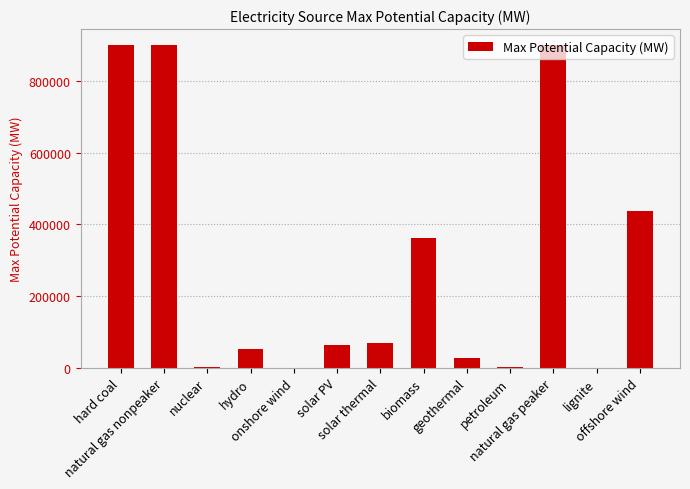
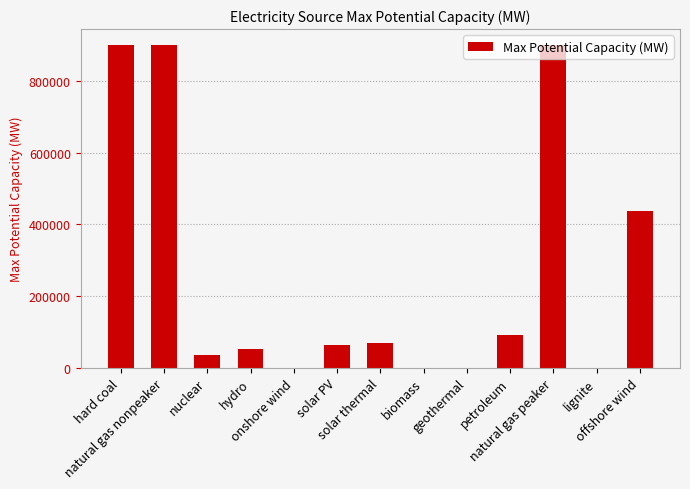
  {
    "hard coal": 900000,
    "natural gas nonpeaker": 900000,
-   "nuclear": 0,
+   "nuclear": 30000,
    "hydro": 50000,
    "solar PV": 60000,
    "solar thermal": 70000,
-   "biomass": 360000,
-   "geothermal": 30000,
-   "petroleum": 0,
+   "biomass": 0,
+   "geothermal": 0,
+   "petroleum": 90000,
    "lignite": 0,
    "offshore wind": 440000
  }
